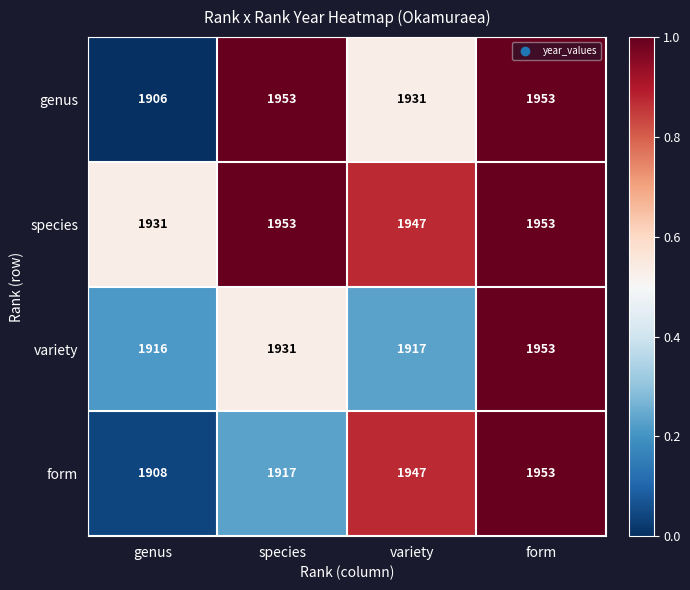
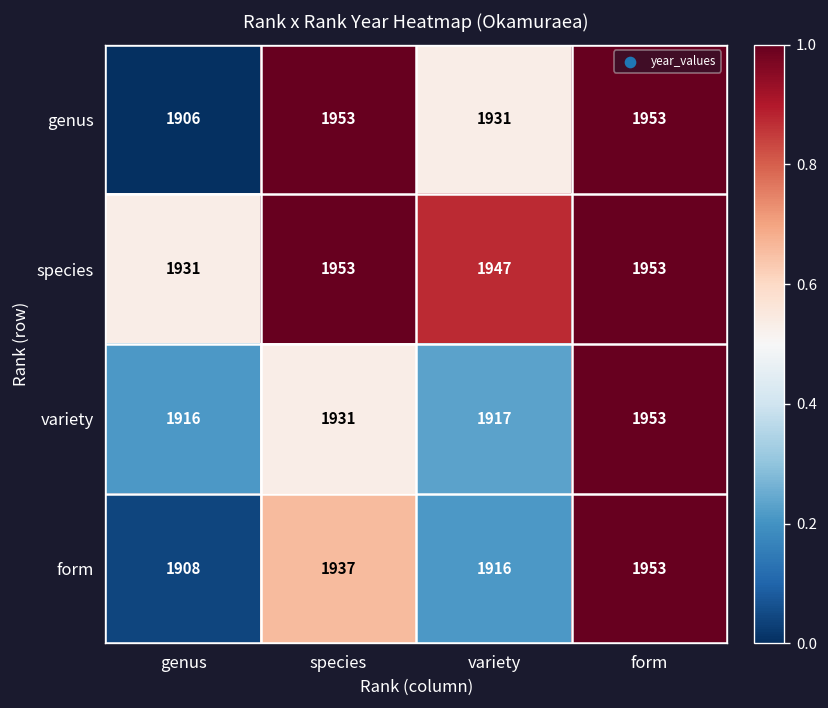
  {
    "genus": {
      "genus": 1906,
      "species": 1953,
      "variety": 1931,
      "form": 1953
    },
    "species": {
      "genus": 1931,
      "species": 1953,
      "variety": 1947,
      "form": 1953
    },
    "variety": {
      "genus": 1916,
      "species": 1931,
      "variety": 1917,
      "form": 1953
    },
    "form": {
      "genus": 1908,
-     "species": 1917,
-     "variety": 1947,
+     "species": 1937,
+     "variety": 1916,
      "form": 1953
    }
  }
